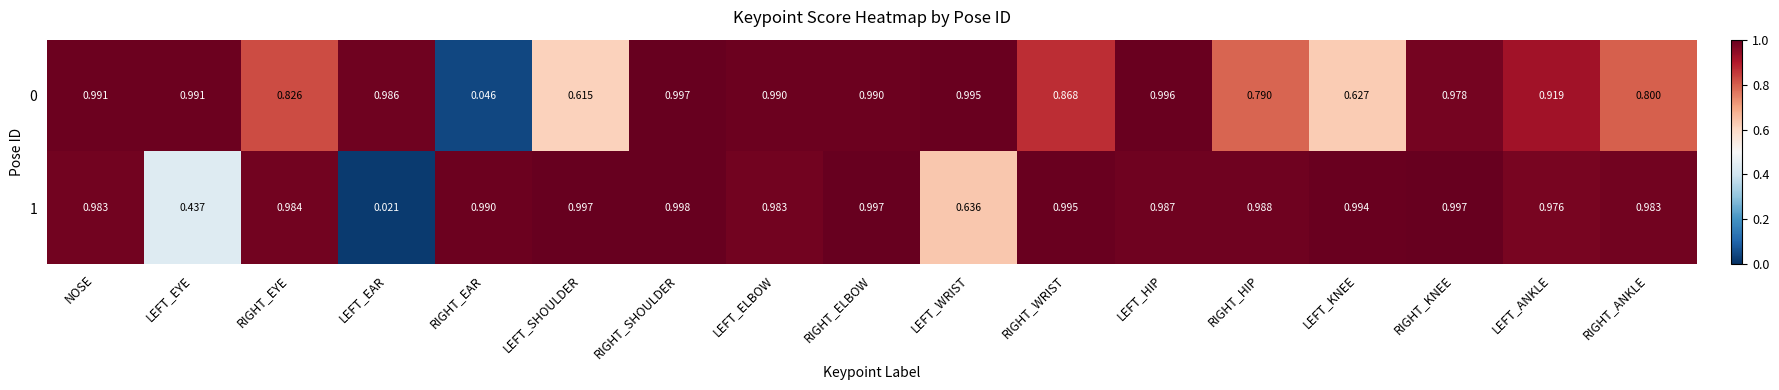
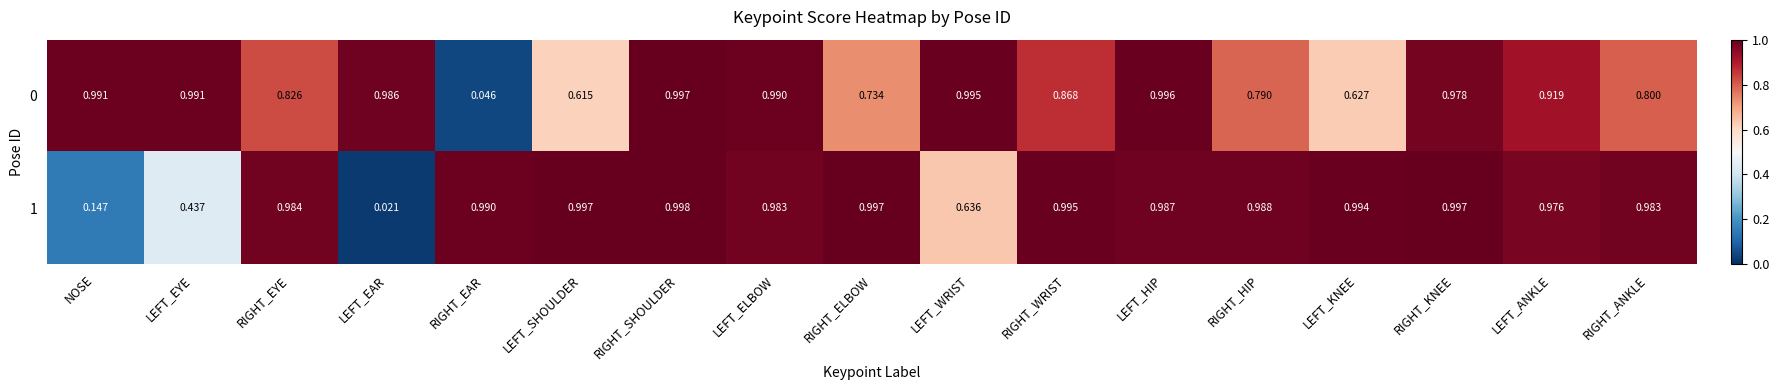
  {
    "0": {
      "NOSE": 0.991,
      "LEFT_EYE": 0.991,
      "RIGHT_EYE": 0.826,
      "LEFT_EAR": 0.986,
      "RIGHT_EAR": 0.046,
      "LEFT_SHOULDER": 0.615,
      "RIGHT_SHOULDER": 0.997,
      "LEFT_ELBOW": 0.990,
-     "RIGHT_ELBOW": 0.990,
+     "RIGHT_ELBOW": 0.734,
      "LEFT_WRIST": 0.995,
      "RIGHT_WRIST": 0.868,
      "LEFT_HIP": 0.996,
      "RIGHT_HIP": 0.790,
      "LEFT_KNEE": 0.627,
      "RIGHT_KNEE": 0.978,
      "LEFT_ANKLE": 0.919,
      "RIGHT_ANKLE": 0.800
    },
    "1": {
-     "NOSE": 0.983,
+     "NOSE": 0.147,
      "LEFT_EYE": 0.437,
      "RIGHT_EYE": 0.984,
      "LEFT_EAR": 0.021,
      "RIGHT_EAR": 0.990,
      "LEFT_SHOULDER": 0.997,
      "RIGHT_SHOULDER": 0.998,
      "LEFT_ELBOW": 0.983,
      "RIGHT_ELBOW": 0.997,
      "LEFT_WRIST": 0.636,
      "RIGHT_WRIST": 0.995,
      "LEFT_HIP": 0.987,
      "RIGHT_HIP": 0.988,
      "LEFT_KNEE": 0.994,
      "RIGHT_KNEE": 0.997,
      "LEFT_ANKLE": 0.976,
      "RIGHT_ANKLE": 0.983
    }
  }
